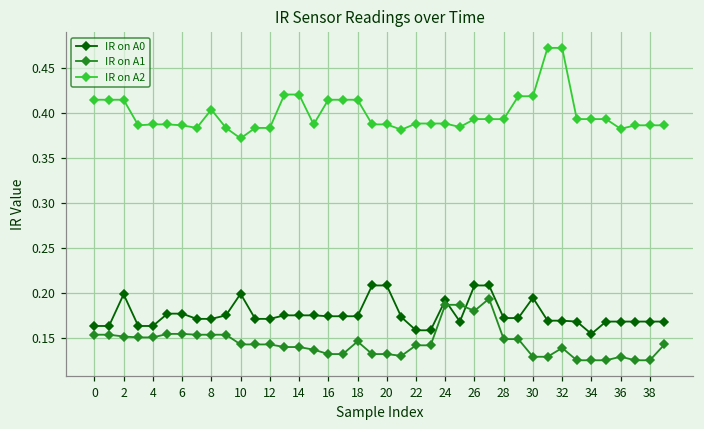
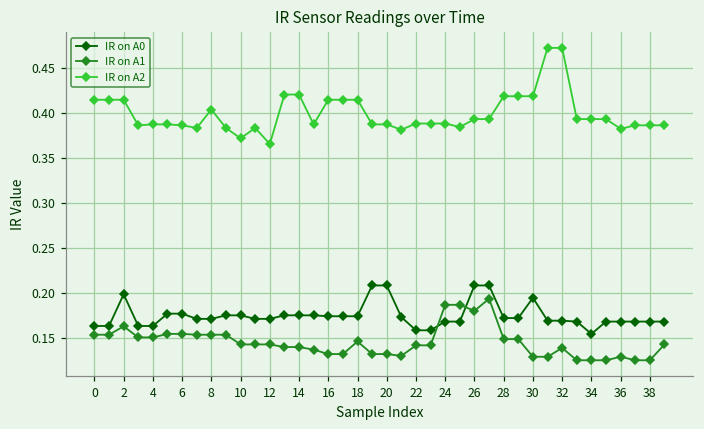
  {
    "IR on A0": {
      "0": 0.16,
      "2": 0.20,
      "4": 0.16,
      "6": 0.18,
      "8": 0.17,
-     "10": 0.20,
+     "10": 0.18,
      "12": 0.17,
      "14": 0.18,
      "16": 0.17,
      "18": 0.17,
      "20": 0.21,
      "22": 0.16,
-     "24": 0.19,
+     "24": 0.17,
      "26": 0.21,
      "28": 0.17,
      "30": 0.19,
      "32": 0.17,
      "34": 0.15,
      "36": 0.17,
      "38": 0.17
    },
    "IR on A1": {
      "0": 0.15,
-     "2": 0.15,
+     "2": 0.16,
      "4": 0.15,
      "6": 0.15,
      "8": 0.15,
      "10": 0.14,
      "12": 0.14,
      "14": 0.14,
      "16": 0.13,
      "18": 0.15,
      "20": 0.13,
      "22": 0.14,
      "24": 0.19,
      "26": 0.18,
      "28": 0.15,
      "30": 0.13,
      "32": 0.14,
      "34": 0.13,
      "36": 0.13,
      "38": 0.13
    },
    "IR on A2": {
      "0": 0.41,
      "2": 0.41,
      "4": 0.39,
      "6": 0.39,
      "8": 0.40,
      "10": 0.37,
-     "12": 0.38,
+     "12": 0.37,
      "14": 0.42,
      "16": 0.41,
      "18": 0.41,
      "20": 0.39,
      "22": 0.39,
      "24": 0.39,
      "26": 0.39,
-     "28": 0.39,
+     "28": 0.42,
      "30": 0.42,
      "32": 0.47,
      "34": 0.39,
      "36": 0.38,
      "38": 0.39
    }
  }
